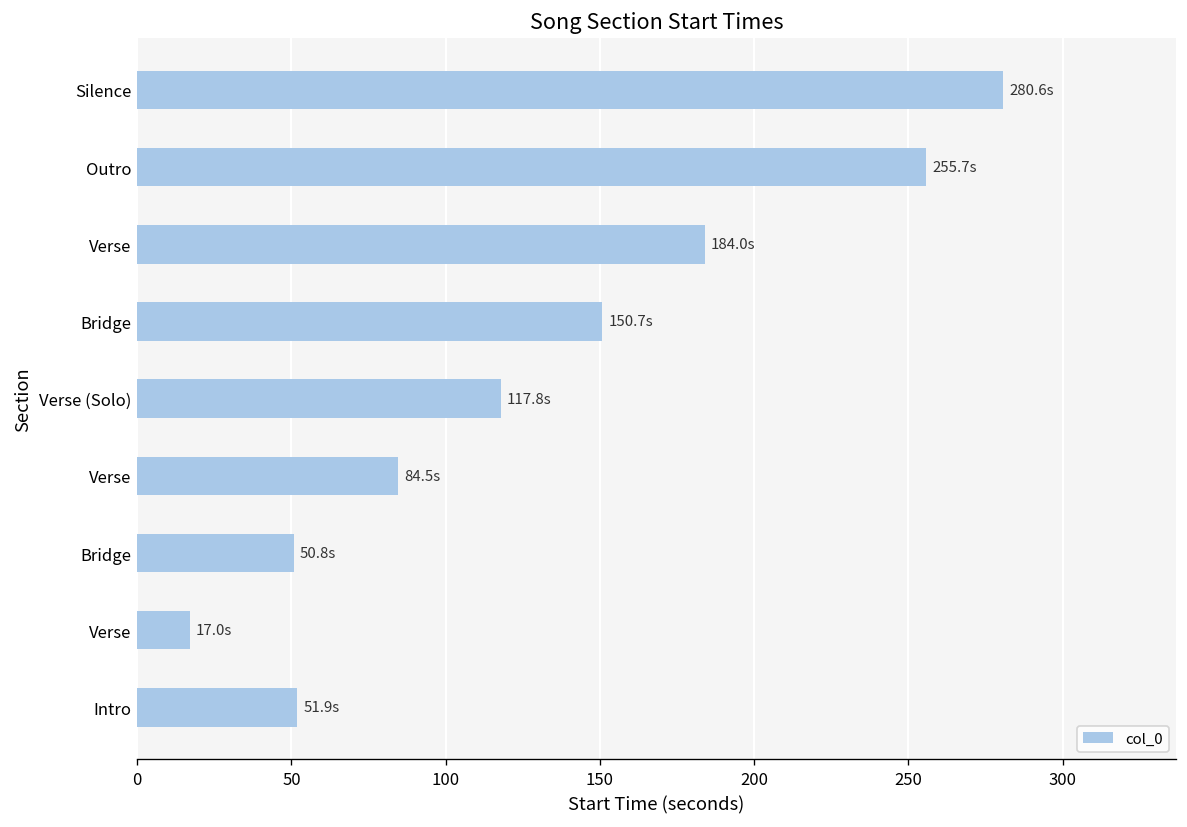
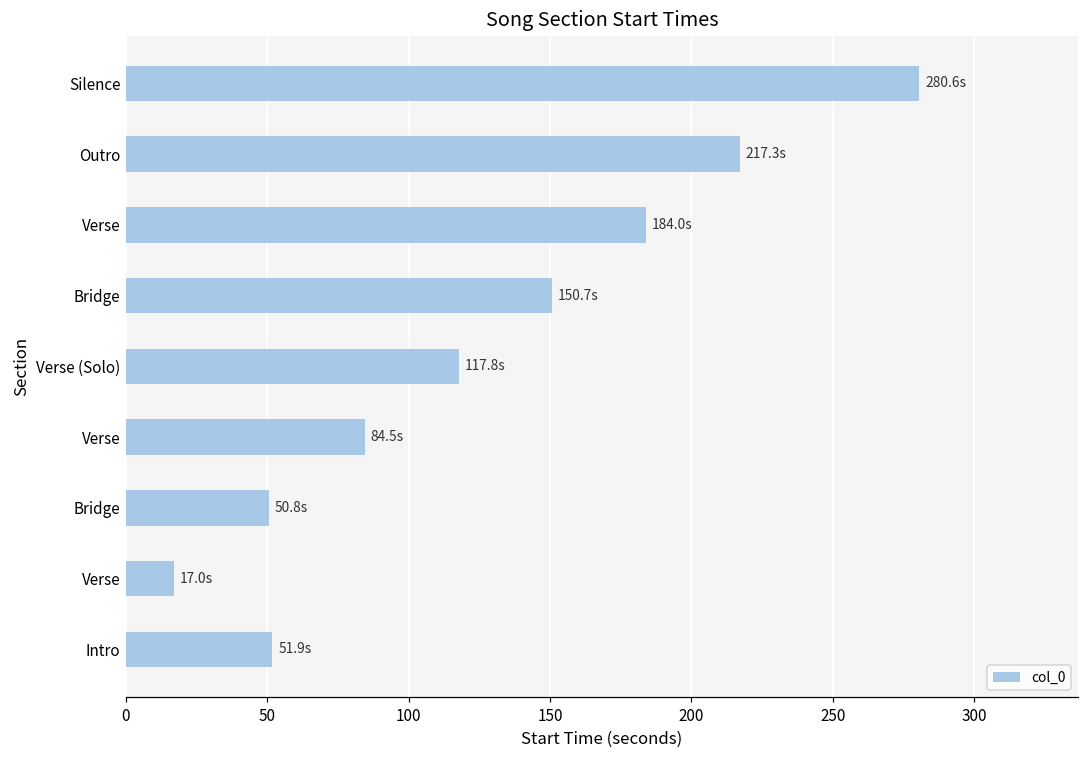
  {
    "Silence": "280.6s",
-   "Outro": "255.7s",
+   "Outro": "217.3s",
    "Verse (Solo)": "117.8s",
    "Intro": "51.9s"
  }
